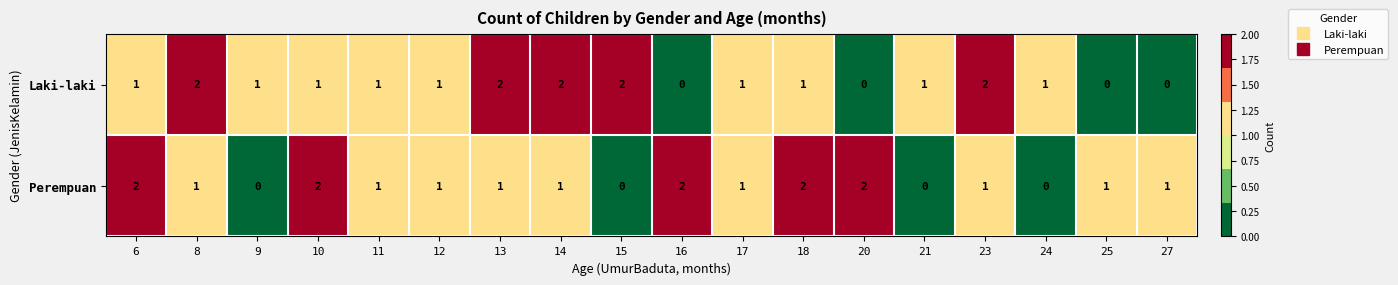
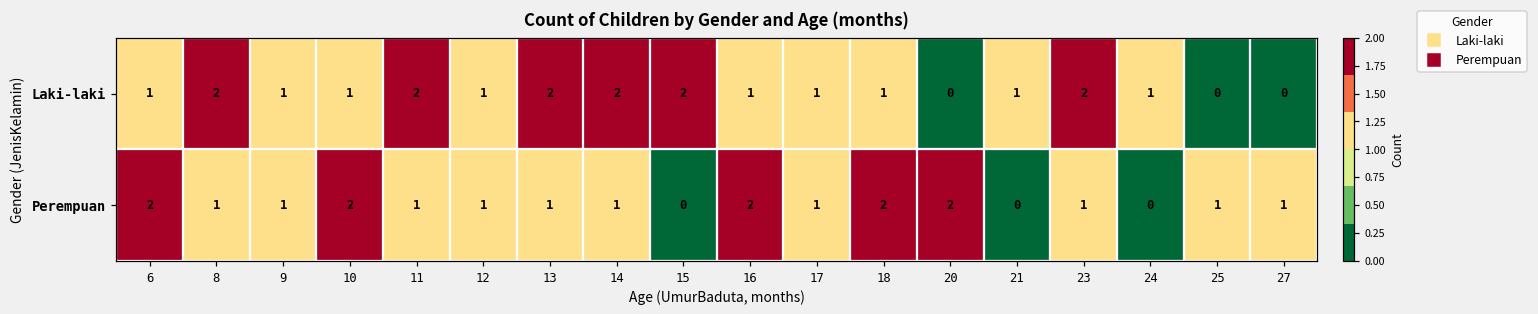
  {
    "Laki-laki": {
      "6": 1,
      "8": 2,
      "9": 1,
      "10": 1,
-     "11": 1,
+     "11": 2,
      "12": 1,
      "13": 2,
      "14": 2,
      "15": 2,
-     "16": 0,
+     "16": 1,
      "17": 1,
      "18": 1,
      "20": 0,
      "21": 1,
      "23": 2,
      "24": 1,
      "25": 0,
      "27": 0
    },
    "Perempuan": {
      "6": 2,
      "8": 1,
-     "9": 0,
+     "9": 1,
      "10": 2,
      "11": 1,
      "12": 1,
      "13": 1,
      "14": 1,
      "15": 0,
      "16": 2,
      "17": 1,
      "18": 2,
      "20": 2,
      "21": 0,
      "23": 1,
      "24": 0,
      "25": 1,
      "27": 1
    }
  }
